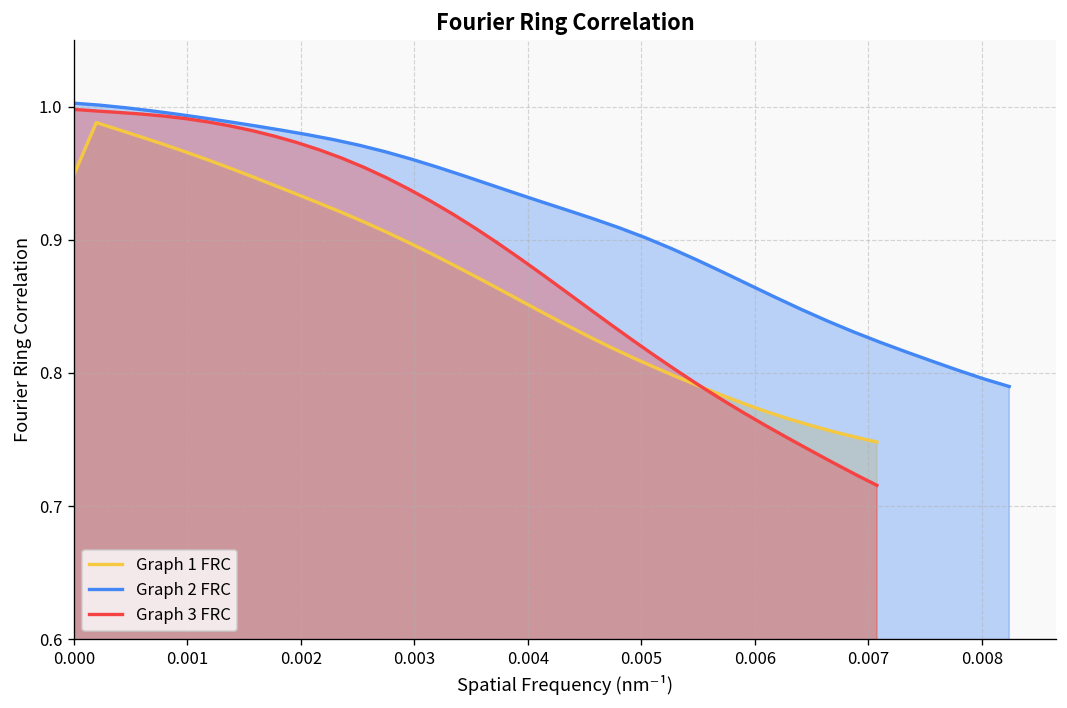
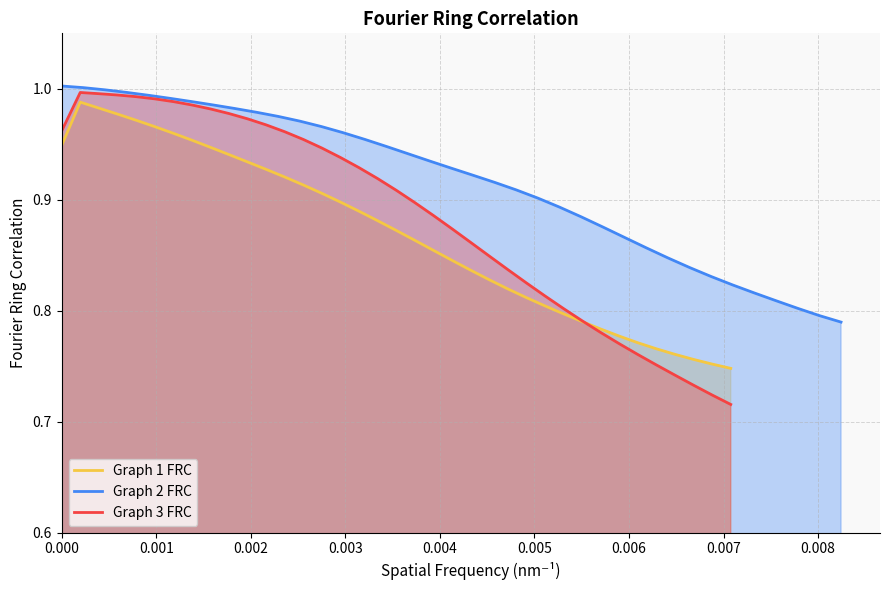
  {
    "Graph 1 FRC": {
      "0.000": 0.949
    },
    "Graph 2 FRC": {
      "0.000": 1.003
    },
    "Graph 3 FRC": {
-     "0.000": 0.998
+     "0.000": 0.962
    }
  }
